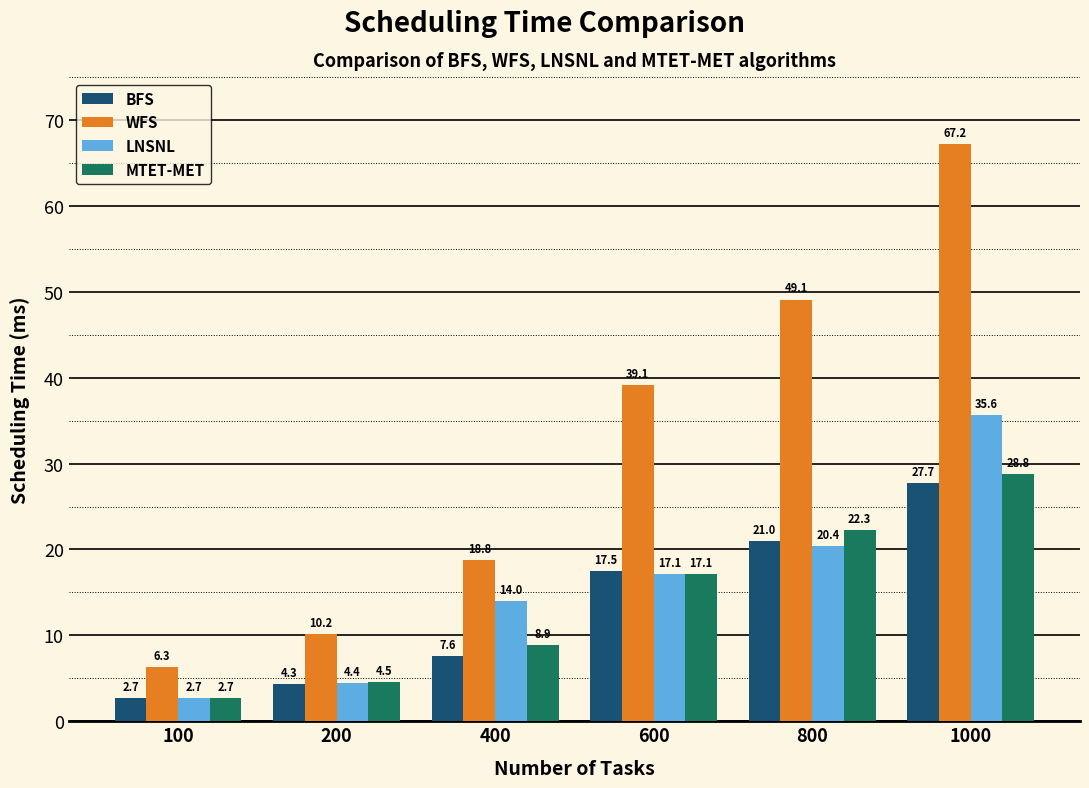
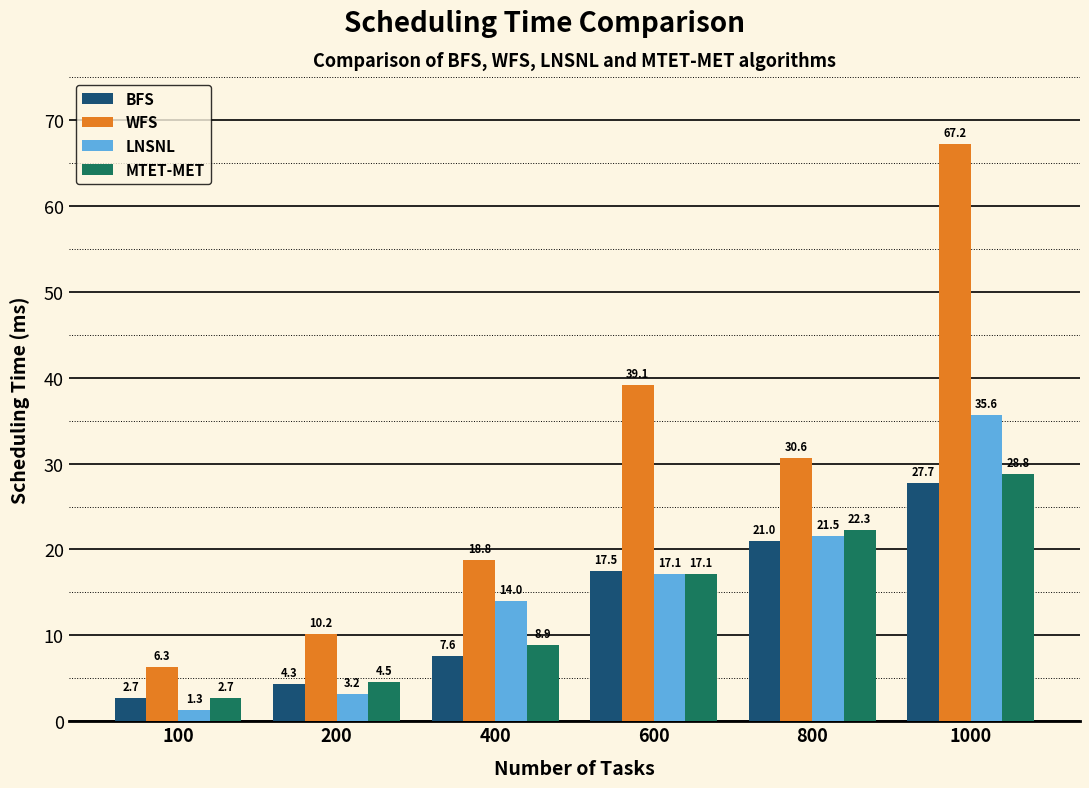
  {
    "WFS": {
      "100": 6.3,
      "200": 10.2,
      "400": 18.8,
      "600": 39.1,
-     "800": 49.1,
+     "800": 30.6,
      "1000": 67.2
    },
    "LNSNL": {
-     "100": 2.7,
-     "200": 4.4,
+     "100": 1.3,
+     "200": 3.2,
      "400": 14.0,
      "600": 17.1,
-     "800": 20.4,
+     "800": 21.5,
      "1000": 35.6
    }
  }
